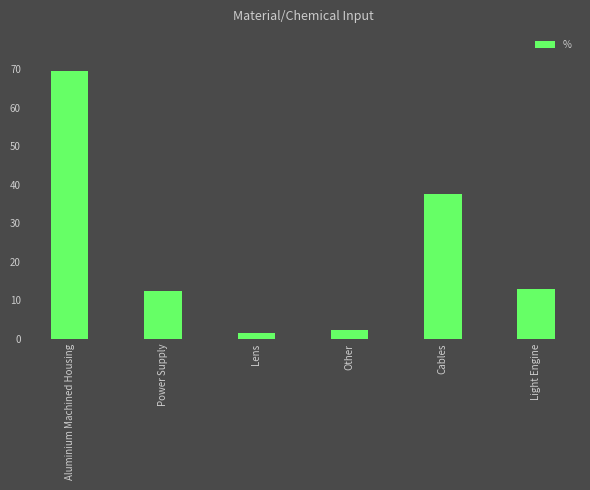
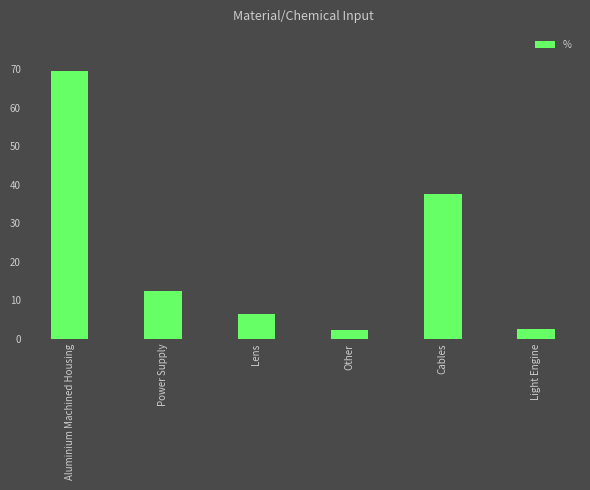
  {
    "Aluminium Machined Housing": 69,
    "Power Supply": 12,
-   "Lens": 2,
+   "Lens": 6,
    "Other": 2,
    "Cables": 38,
-   "Light Engine": 13
+   "Light Engine": 3
  }
